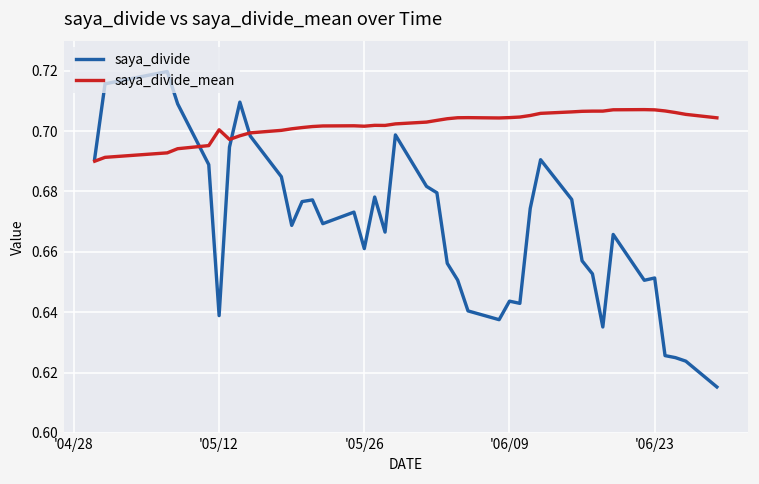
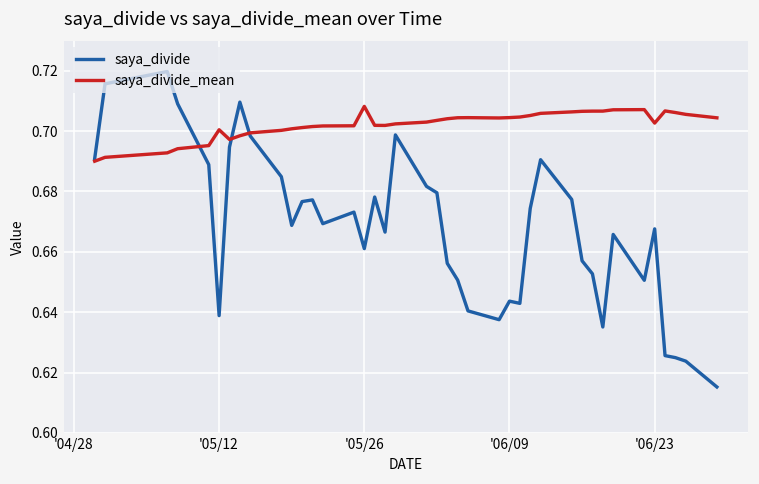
  {
    "saya_divide": {
      "'05/12": 0.639,
      "'05/26": 0.661,
      "'06/09": 0.644,
-     "'06/23": 0.651
+     "'06/23": 0.668
    },
    "saya_divide_mean": {
      "'05/12": 0.700,
-     "'05/26": 0.702,
+     "'05/26": 0.708,
      "'06/09": 0.704,
-     "'06/23": 0.707
+     "'06/23": 0.703
    }
  }
